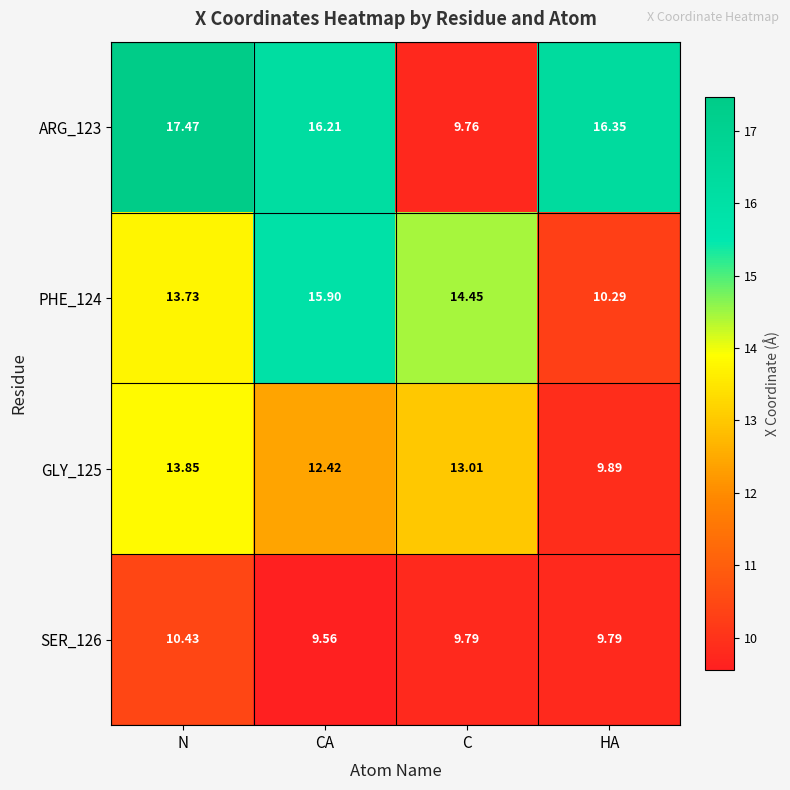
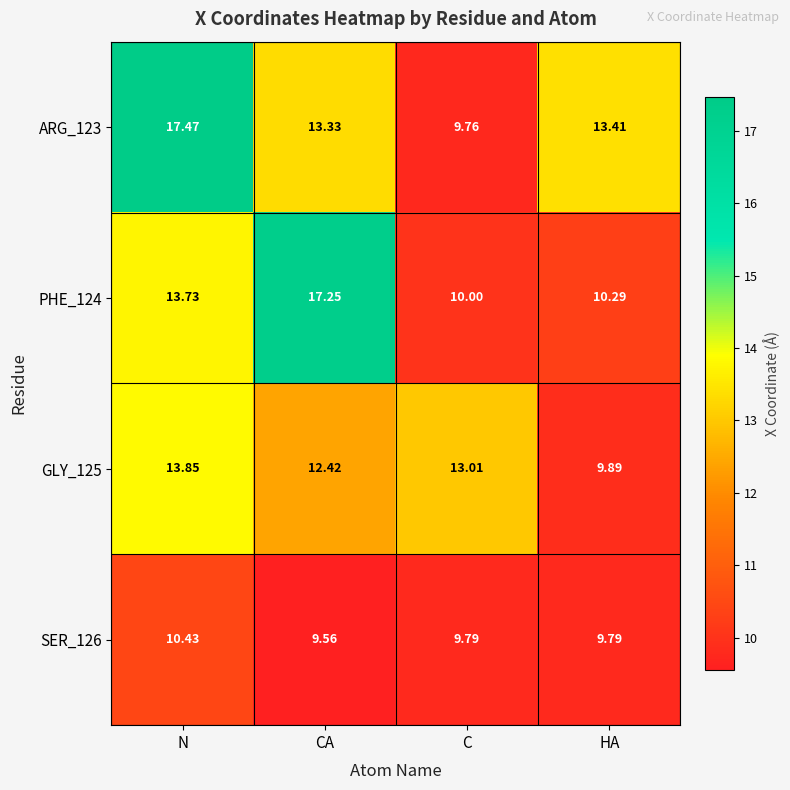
  {
    "ARG_123": {
      "N": 17.47,
-     "CA": 16.21,
+     "CA": 13.33,
      "C": 9.76,
-     "HA": 16.35
+     "HA": 13.41
    },
    "PHE_124": {
      "N": 13.73,
-     "CA": 15.90,
-     "C": 14.45,
+     "CA": 17.25,
+     "C": 10.00,
      "HA": 10.29
    },
    "GLY_125": {
      "N": 13.85,
      "CA": 12.42,
      "C": 13.01,
      "HA": 9.89
    },
    "SER_126": {
      "N": 10.43,
      "CA": 9.56,
      "C": 9.79,
      "HA": 9.79
    }
  }
